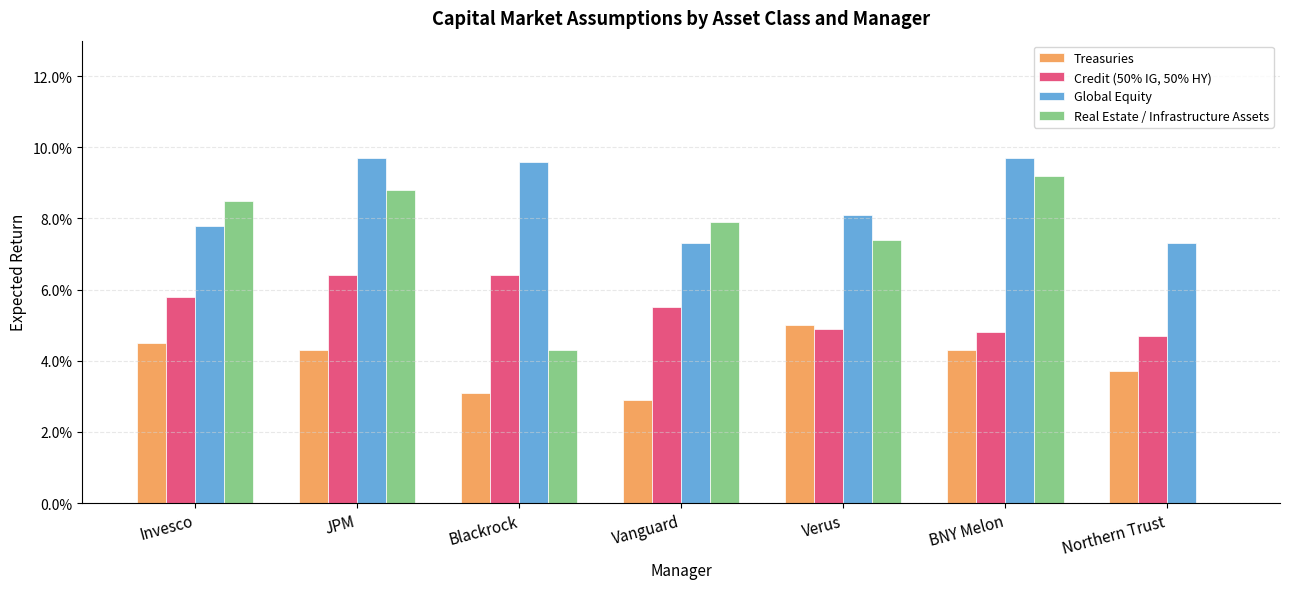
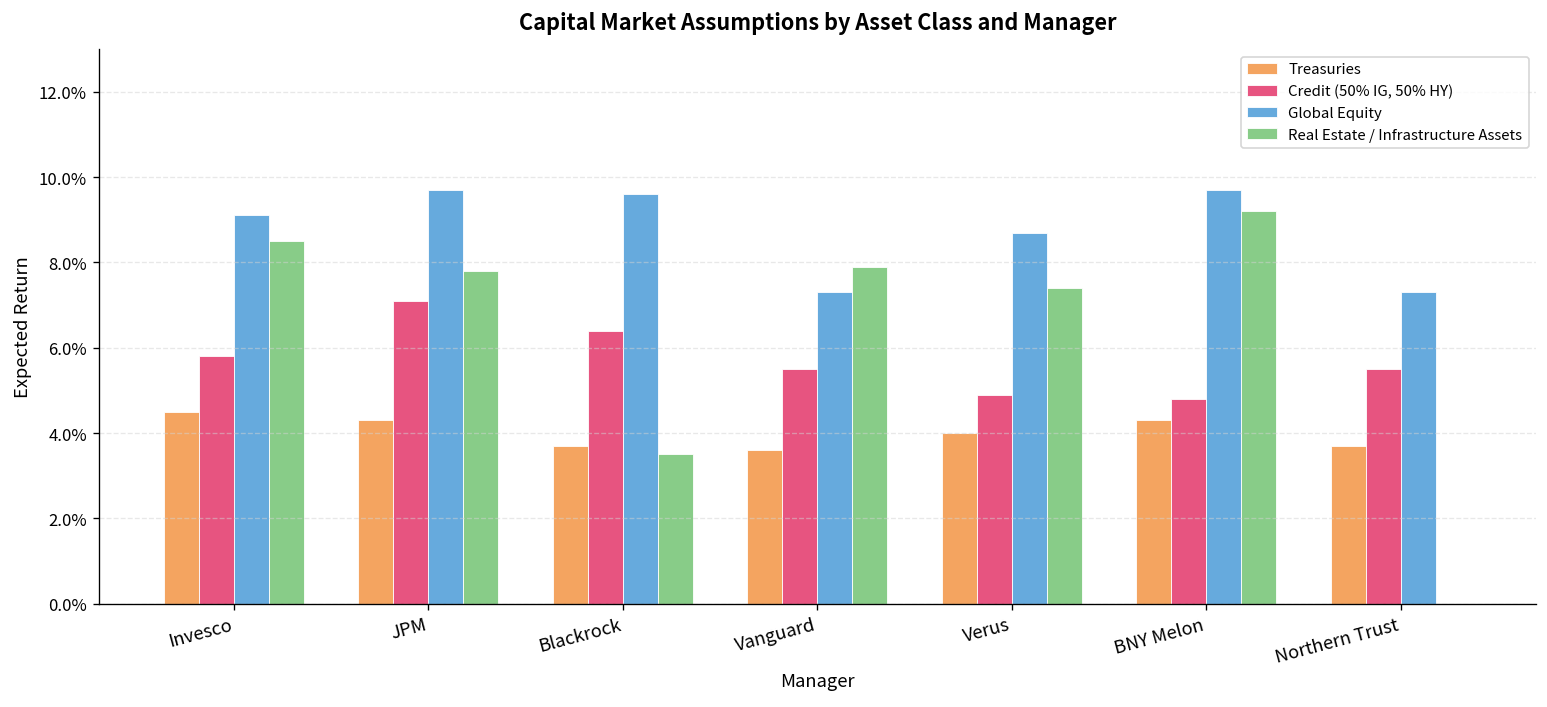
  {
    "Treasuries": {
      "Invesco": "4.5%",
      "JPM": "4.3%",
-     "Blackrock": "3.1%",
-     "Vanguard": "2.9%",
-     "Verus": "5.0%",
+     "Blackrock": "3.7%",
+     "Vanguard": "3.6%",
+     "Verus": "4.0%",
      "BNY Melon": "4.3%",
      "Northern Trust": "3.7%"
    },
    "Credit (50% IG, 50% HY)": {
      "Invesco": "5.8%",
-     "JPM": "6.4%",
+     "JPM": "7.1%",
      "Blackrock": "6.4%",
      "Vanguard": "5.5%",
      "Verus": "4.9%",
      "BNY Melon": "4.8%",
-     "Northern Trust": "4.7%"
+     "Northern Trust": "5.5%"
    },
    "Global Equity": {
-     "Invesco": "7.8%",
+     "Invesco": "9.1%",
      "JPM": "9.7%",
      "Blackrock": "9.6%",
      "Vanguard": "7.3%",
-     "Verus": "8.1%",
+     "Verus": "8.7%",
      "BNY Melon": "9.7%",
      "Northern Trust": "7.3%"
    },
    "Real Estate / Infrastructure Assets": {
      "Invesco": "8.5%",
-     "JPM": "8.8%",
-     "Blackrock": "4.3%",
+     "JPM": "7.8%",
+     "Blackrock": "3.5%",
      "Vanguard": "7.9%",
      "Verus": "7.4%",
      "BNY Melon": "9.2%",
      "Northern Trust": "0.0%"
    }
  }
